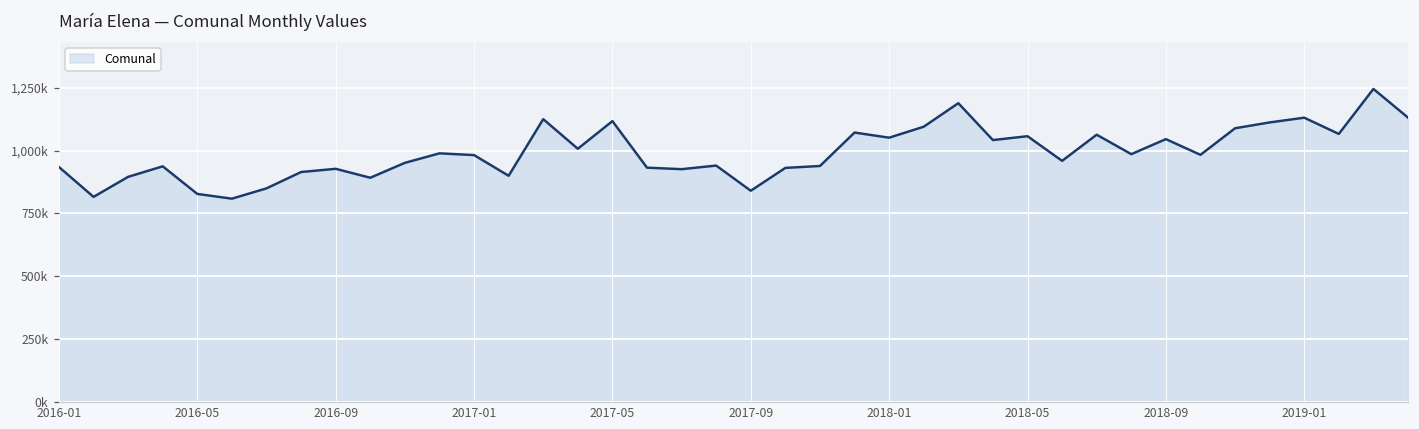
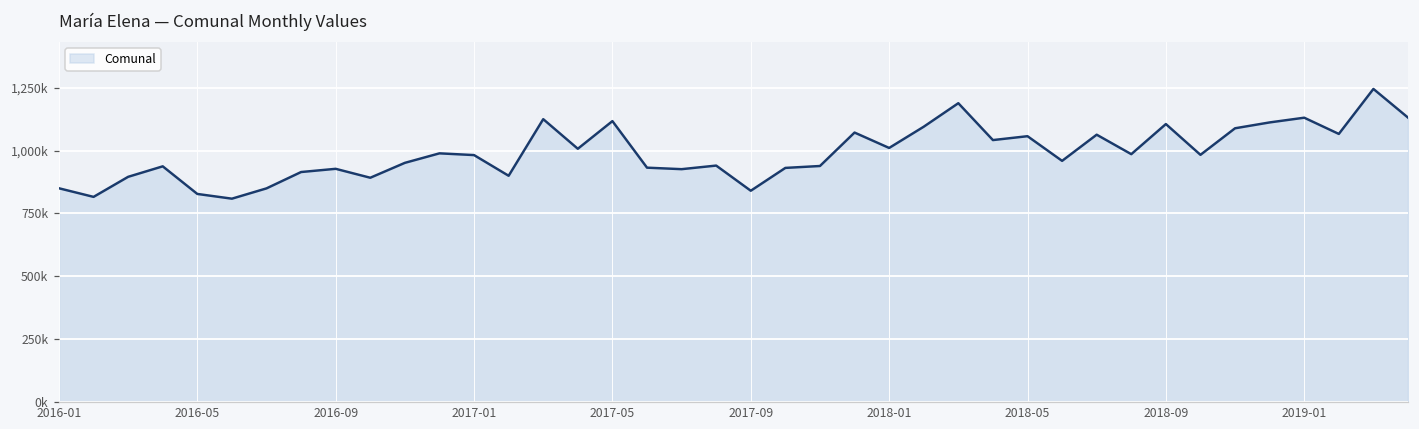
  {
-   "2016-01": "930,000",
+   "2016-01": "850,000",
    "2016-05": "830,000",
    "2016-09": "930,000",
    "2017-01": "980,000",
    "2017-05": "1,120,000",
    "2017-09": "840,000",
-   "2018-01": "1,050,000",
+   "2018-01": "1,010,000",
    "2018-05": "1,060,000",
-   "2018-09": "1,050,000",
+   "2018-09": "1,110,000",
    "2019-01": "1,130,000"
  }
